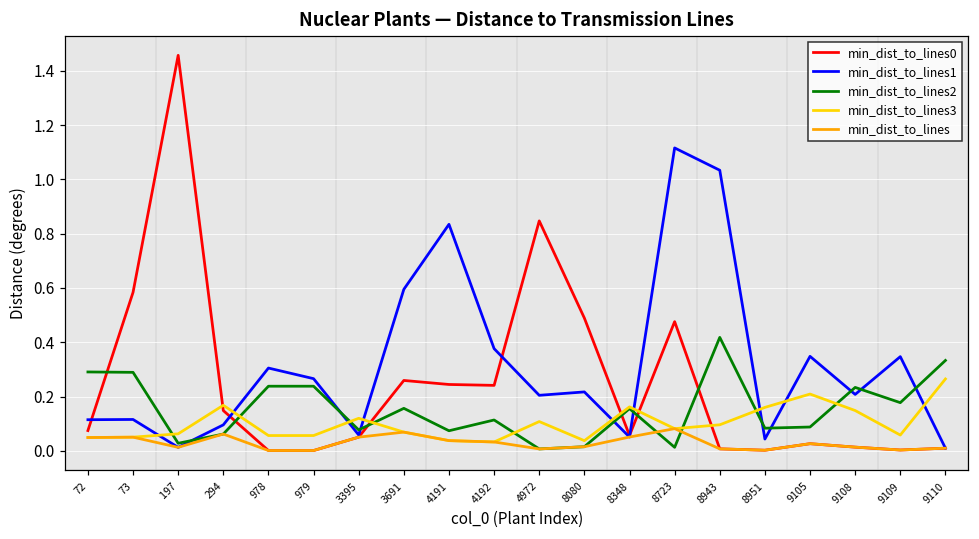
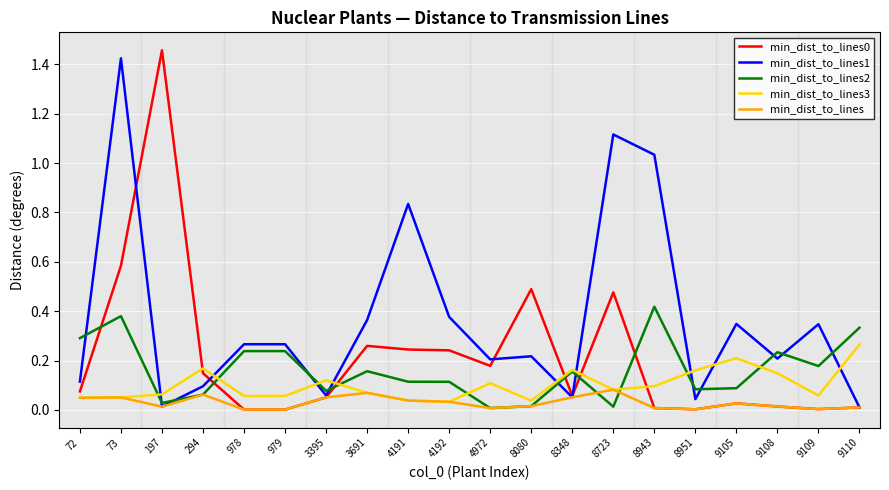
  {
    "min_dist_to_lines0": {
      "72": 0.07,
      "73": 0.58,
      "197": 1.46,
      "294": 0.15,
      "3691": 0.26,
      "4191": 0.24,
      "4192": 0.24,
-     "4972": 0.85,
+     "4972": 0.18,
      "8080": 0.49,
      "8723": 0.48
    },
    "min_dist_to_lines1": {
      "72": 0.11,
-     "73": 0.12,
+     "73": 1.42,
      "294": 0.10,
-     "978": 0.31,
+     "978": 0.27,
      "979": 0.27,
-     "3691": 0.60,
+     "3691": 0.36,
      "4191": 0.83,
      "4192": 0.38,
      "4972": 0.20,
      "8080": 0.22,
      "8723": 1.12,
      "8943": 1.03,
      "8951": 0.04,
      "9105": 0.35,
      "9108": 0.21,
      "9109": 0.35
    },
    "min_dist_to_lines2": {
      "72": 0.29,
-     "73": 0.29,
+     "73": 0.38,
      "197": 0.03,
      "978": 0.24,
      "979": 0.24,
      "3395": 0.08,
      "3691": 0.16,
-     "4191": 0.07,
+     "4191": 0.11,
      "4192": 0.11,
      "8723": 0.01,
      "8943": 0.42,
      "8951": 0.08,
      "9105": 0.09,
      "9108": 0.23,
      "9109": 0.18,
      "9110": 0.33
    }
  }
